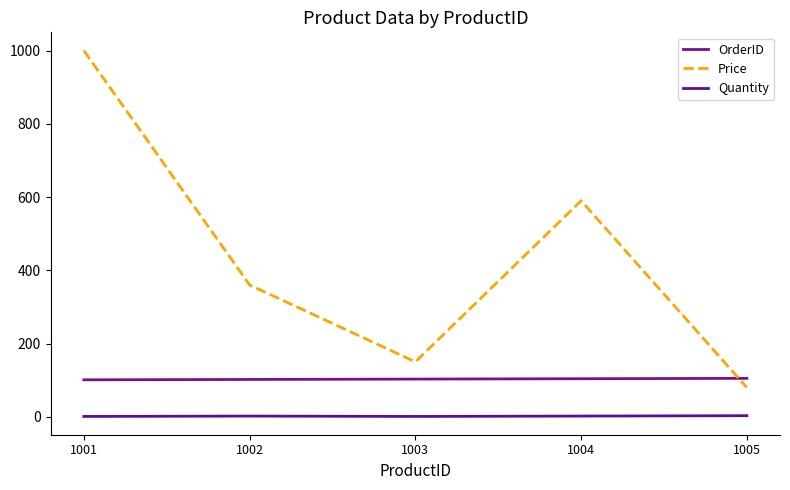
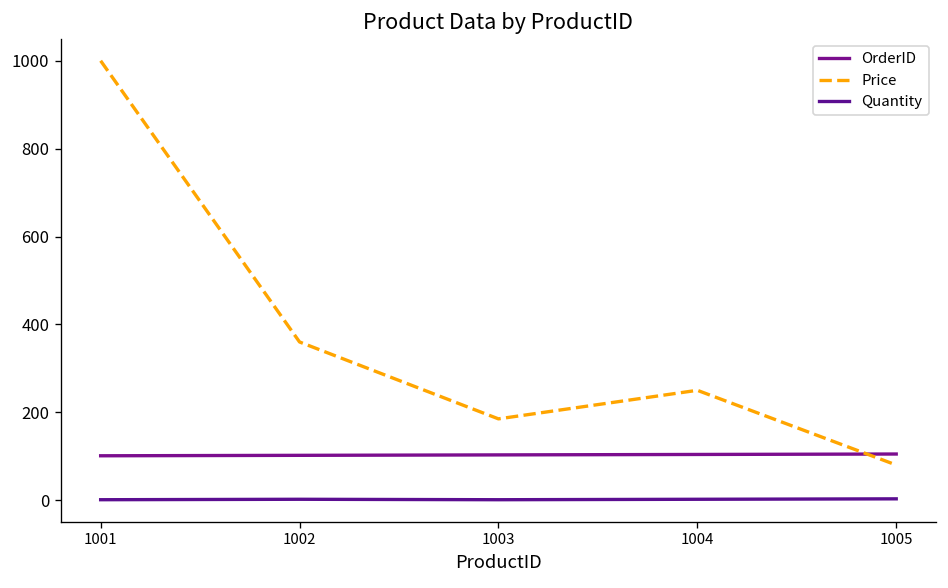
  {
    "Price": {
      "1001": 1000,
      "1002": 360,
-     "1003": 150,
-     "1004": 590,
+     "1003": 190,
+     "1004": 250,
      "1005": 80
    }
  }
